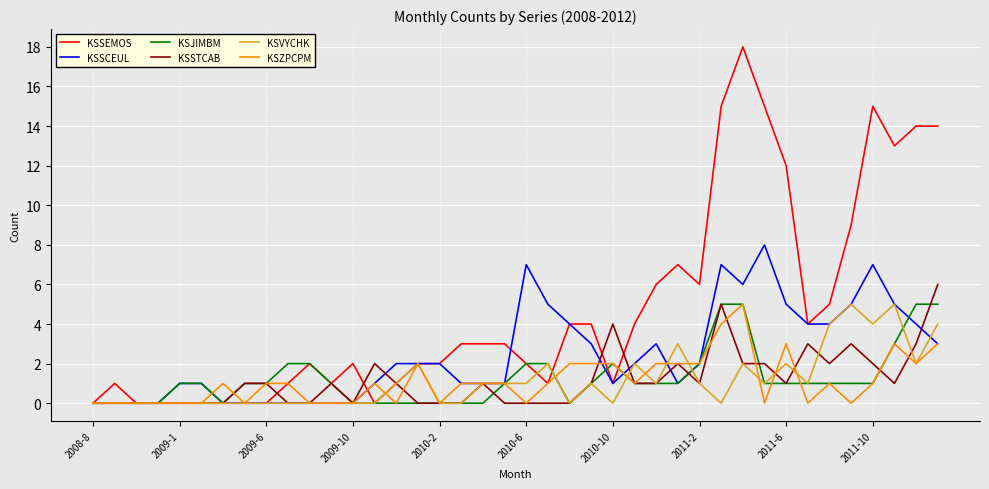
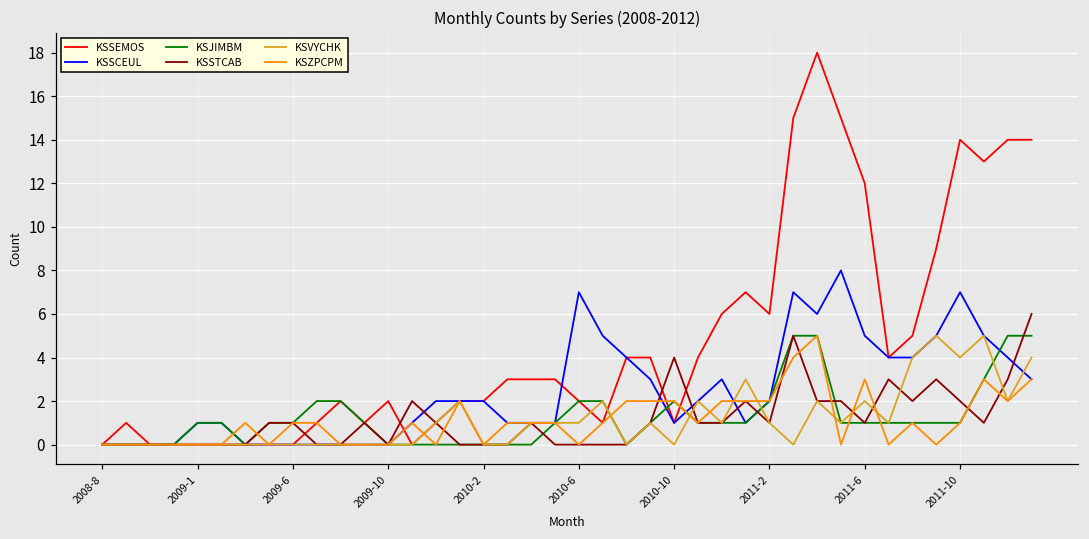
  {
    "KSSEMOS": {
      "2009-10": 2,
      "2011-2": 6,
      "2011-6": 12,
-     "2011-10": 15
+     "2011-10": 14
    },
    "KSSCEUL": {
      "2010-6": 7,
      "2011-6": 5,
      "2011-10": 7
    },
    "KSSTCAB": {
      "2010-10": 4,
      "2011-10": 2
    }
  }
